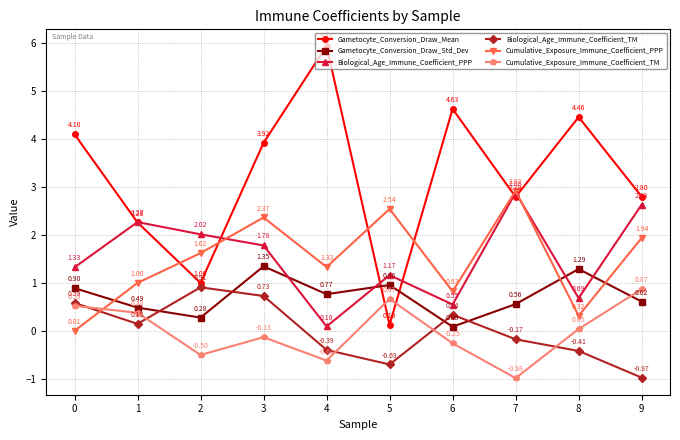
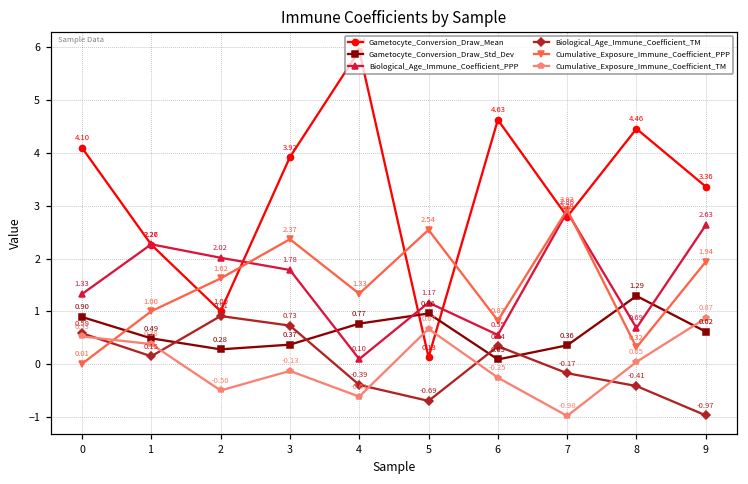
  {
    "Gametocyte_Conversion_Draw_Mean": {
      "0": 4.10,
      "3": 3.92,
      "5": 0.13,
      "6": 4.63,
      "8": 4.46,
-     "9": 2.80
+     "9": 3.36
    },
    "Gametocyte_Conversion_Draw_Std_Dev": {
      "0": 0.90,
      "2": 0.28,
-     "3": 1.35,
+     "3": 0.37,
      "4": 0.77,
-     "7": 0.56,
+     "7": 0.36,
      "8": 1.29
    }
  }
